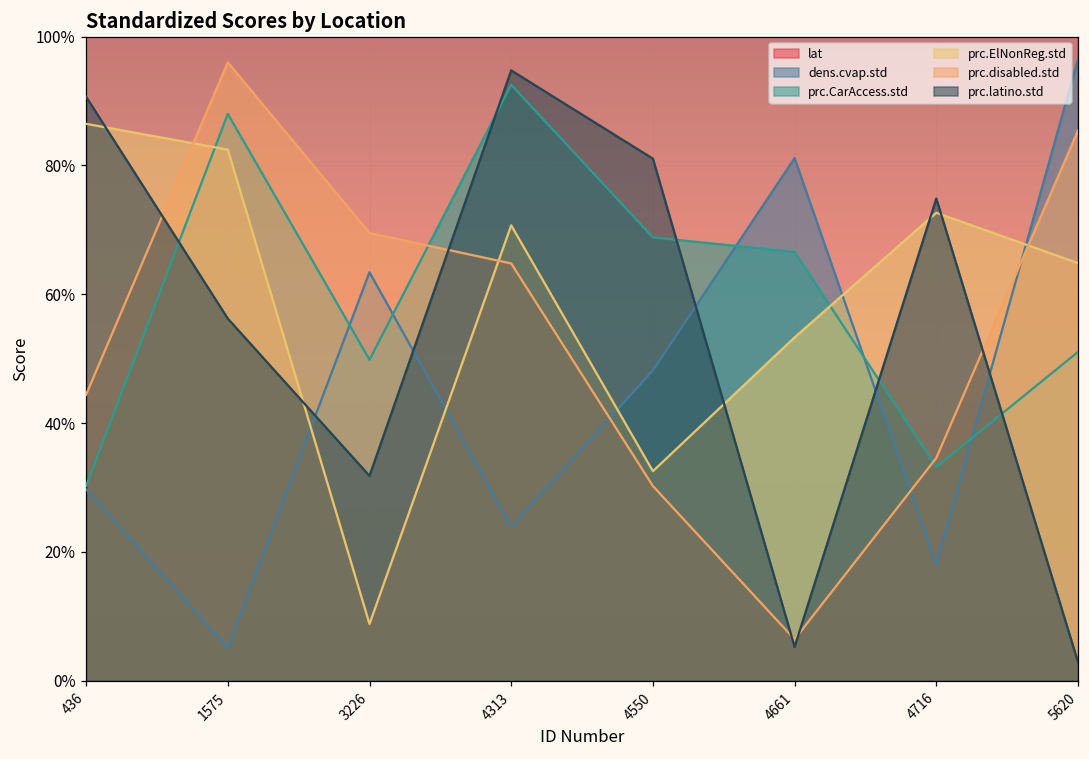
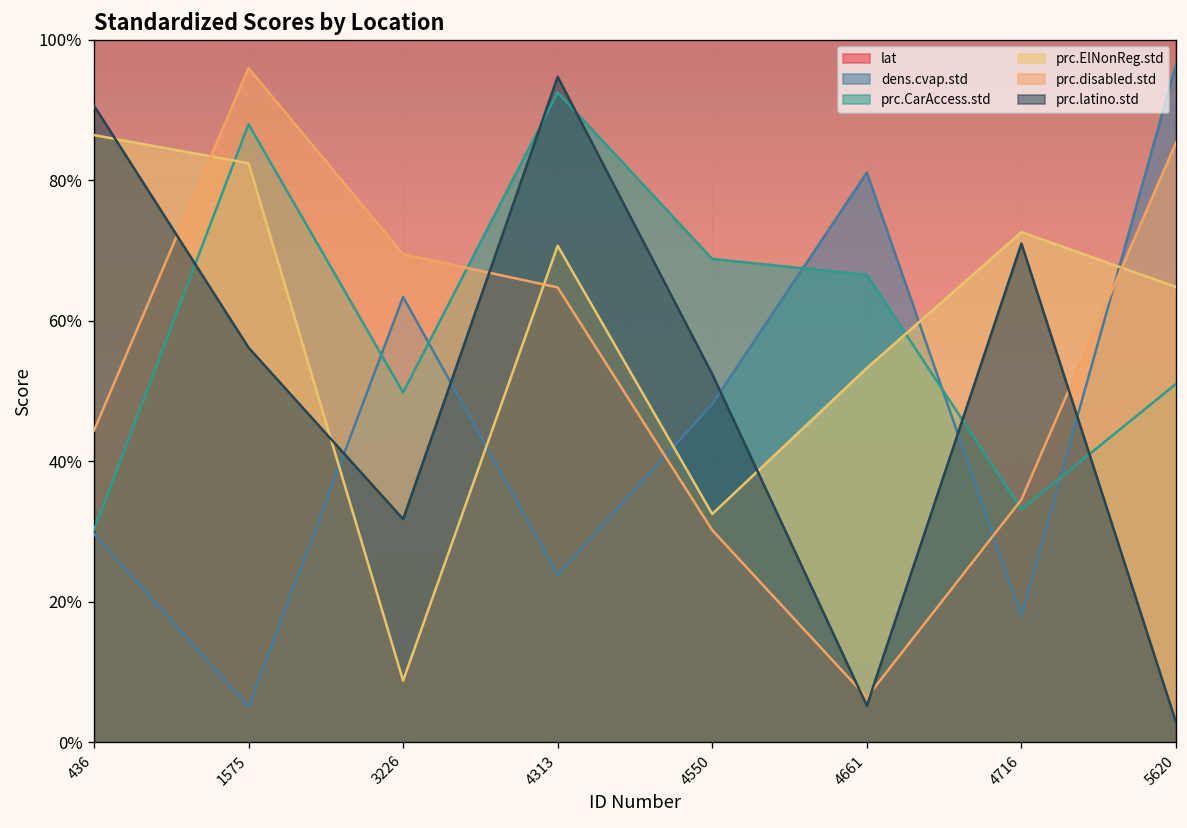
  {
    "prc.latino.std": {
      "436": "91%",
      "1575": "56%",
      "3226": "32%",
      "4313": "95%",
-     "4550": "81%",
+     "4550": "52%",
      "4661": "5%",
-     "4716": "75%",
+     "4716": "71%",
      "5620": "3%"
    }
  }
